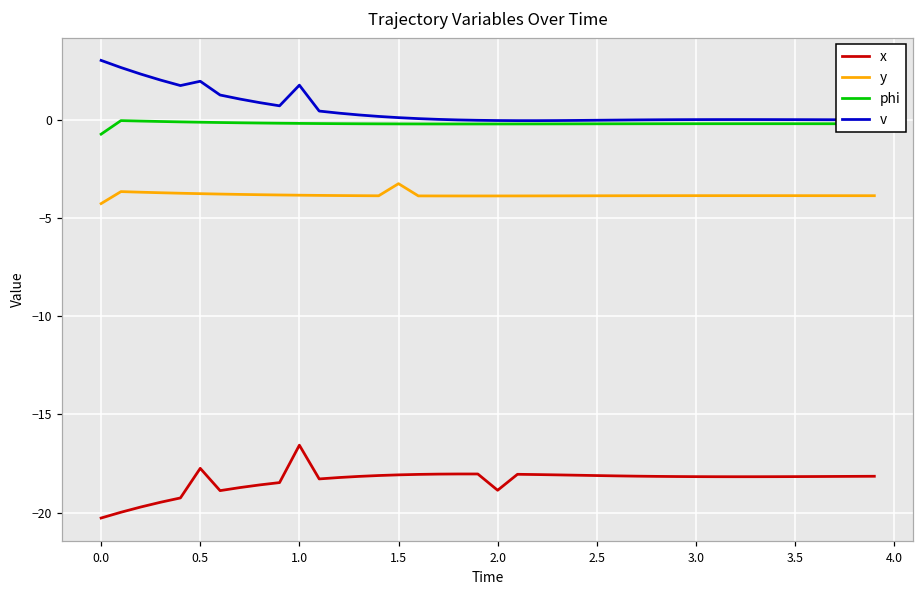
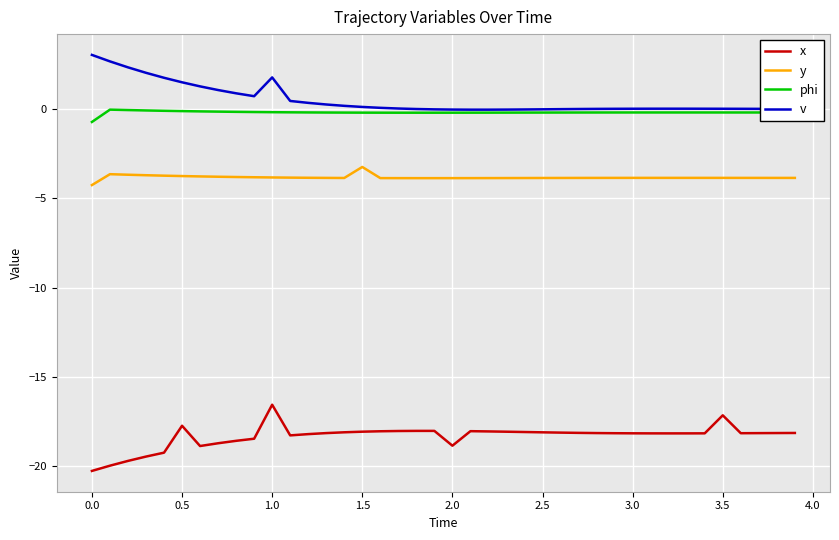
  {
    "x": {
      "0.0": -20.3,
      "0.5": -17.7,
      "1.0": -16.6,
      "1.5": -18.1,
      "2.0": -18.9,
      "2.5": -18.1,
      "3.0": -18.2,
-     "3.5": -18.2
+     "3.5": -17.2
    },
    "y": {
      "0.0": -4.3,
      "0.5": -3.8,
      "1.0": -3.8,
      "1.5": -3.2,
      "2.0": -3.9,
      "2.5": -3.9,
      "3.0": -3.9,
      "3.5": -3.9
    },
    "phi": {
      "0.0": -0.7,
      "0.5": -0.1,
      "1.0": -0.2,
      "1.5": -0.2,
      "2.0": -0.2,
      "2.5": -0.2,
      "3.0": -0.2,
      "3.5": -0.2
    },
    "v": {
      "0.0": 3.0,
-     "0.5": 2.0,
+     "0.5": 1.5,
      "1.0": 1.8,
      "1.5": 0.1,
      "2.0": 0.0,
      "2.5": 0.0,
      "3.0": 0.0,
      "3.5": 0.0
    }
  }
